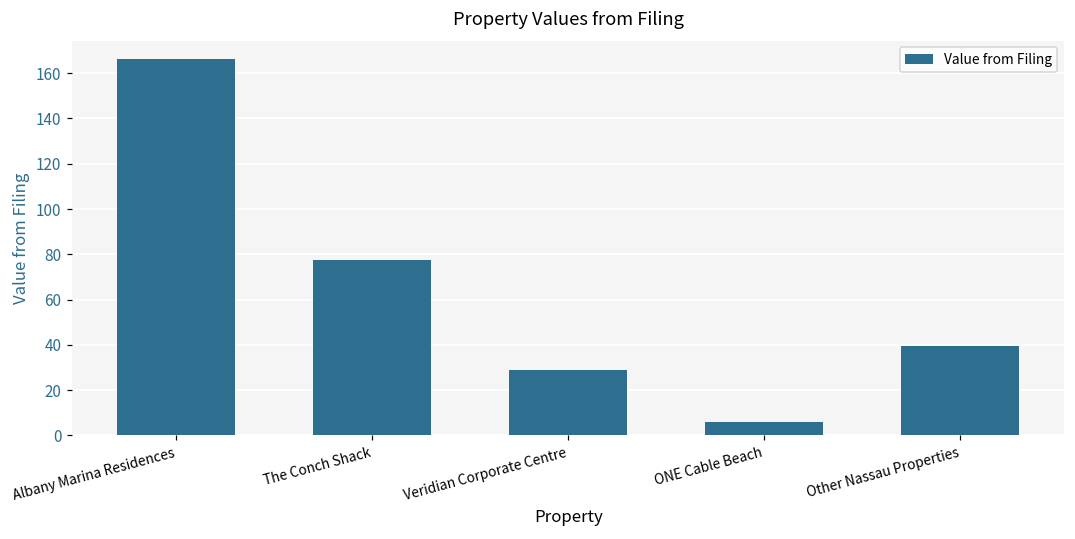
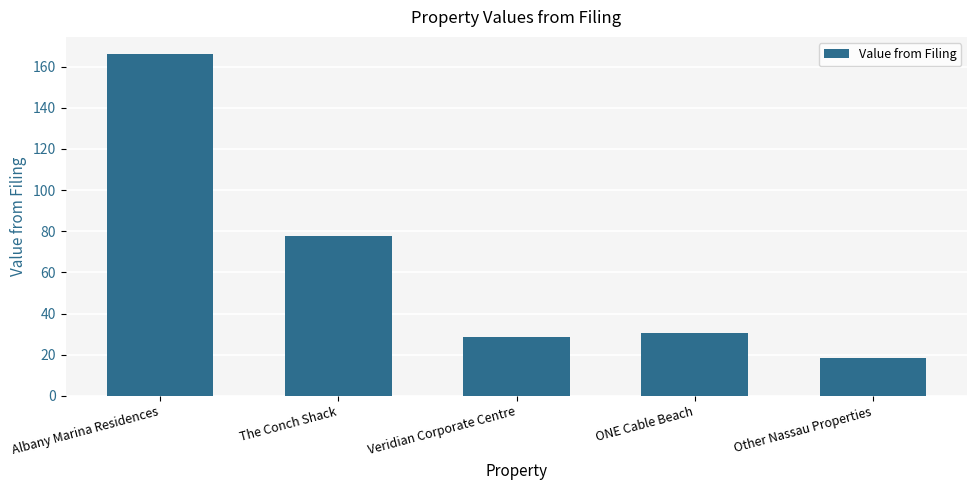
  {
    "Albany Marina Residences": 166,
    "The Conch Shack": 78,
    "Veridian Corporate Centre": 29,
-   "ONE Cable Beach": 6,
-   "Other Nassau Properties": 39
+   "ONE Cable Beach": 30,
+   "Other Nassau Properties": 19
  }
